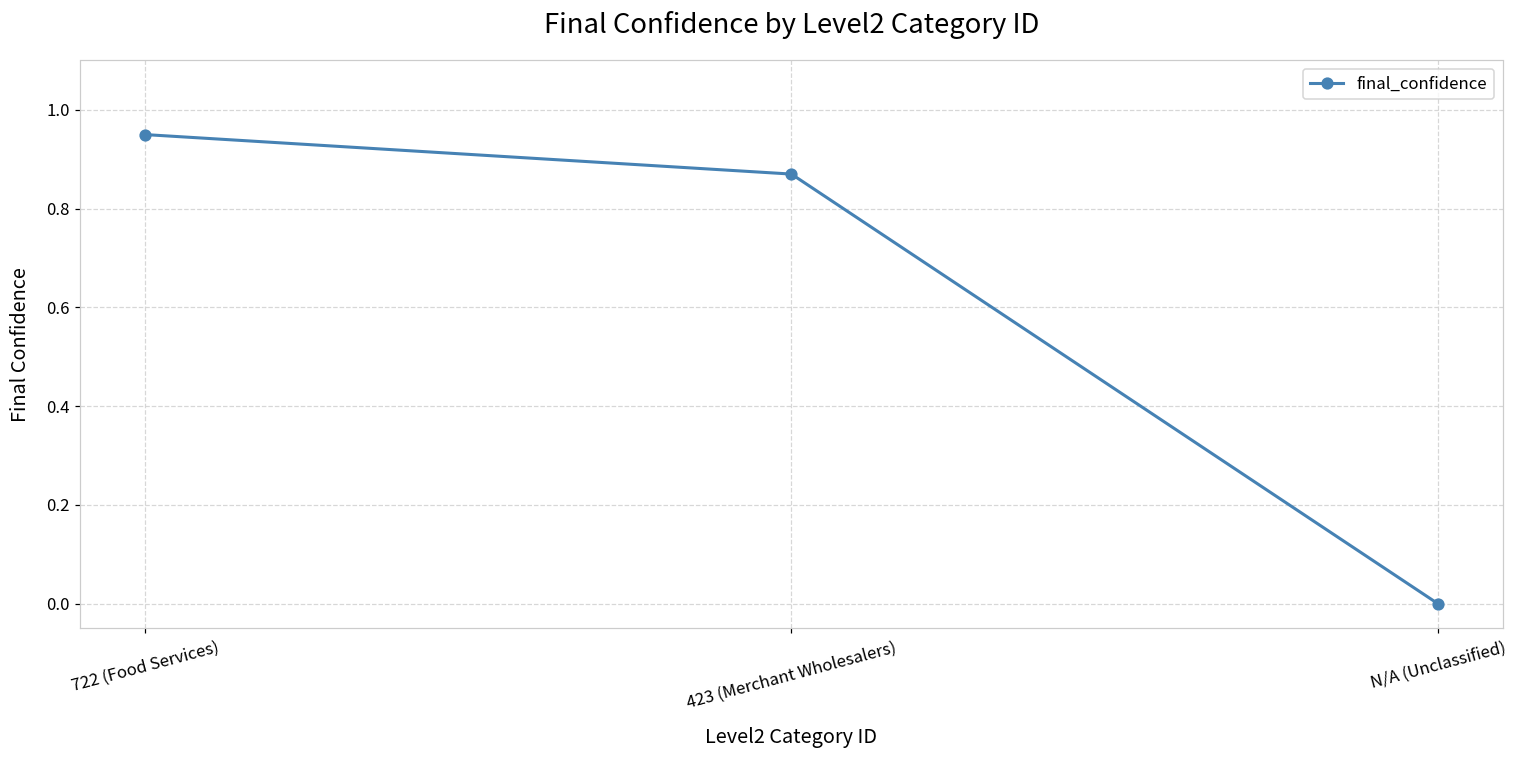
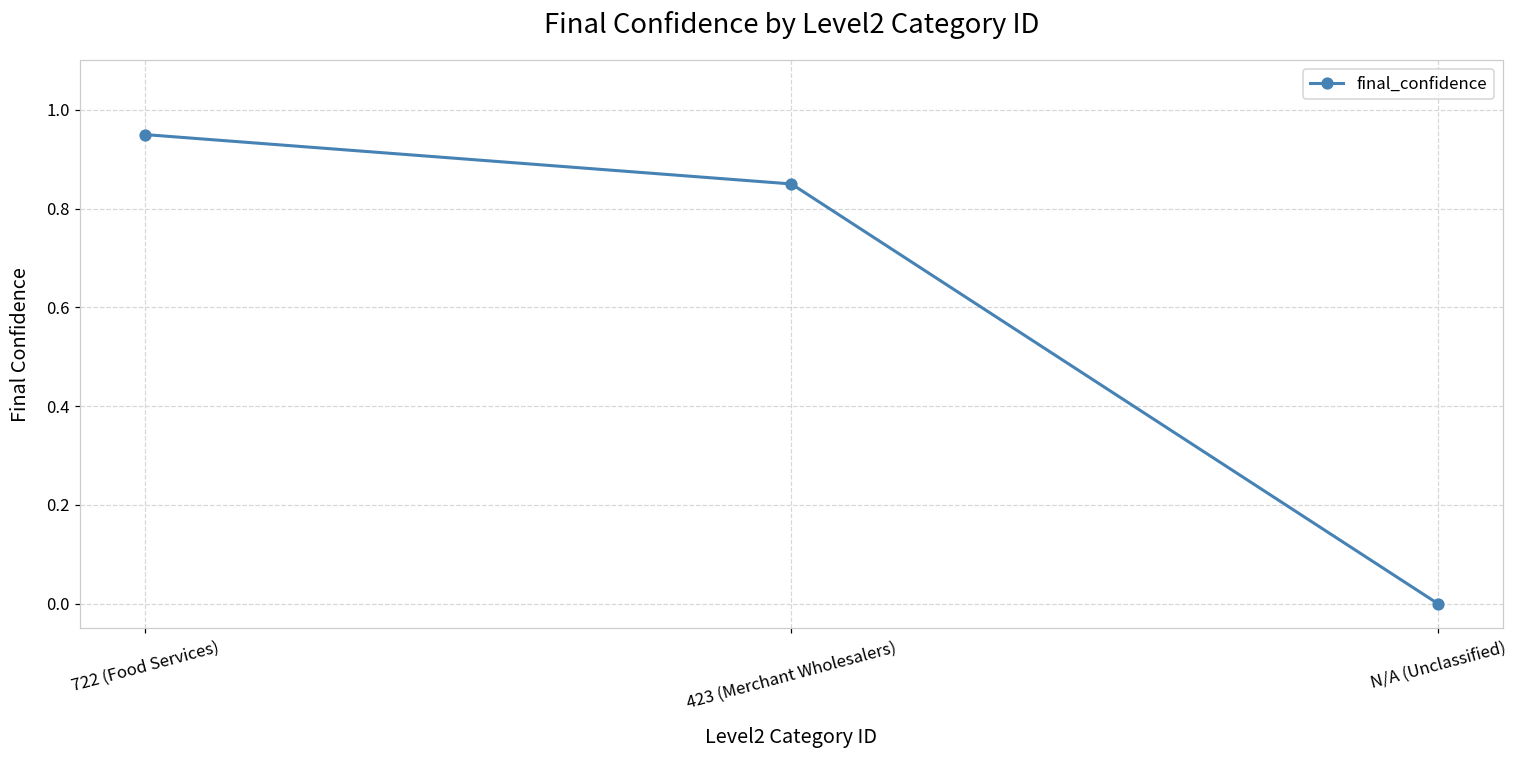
  {
    "722 (Food Services)": 0.95,
-   "423 (Merchant Wholesalers)": 0.87,
+   "423 (Merchant Wholesalers)": 0.85,
    "N/A (Unclassified)": 0.00
  }
